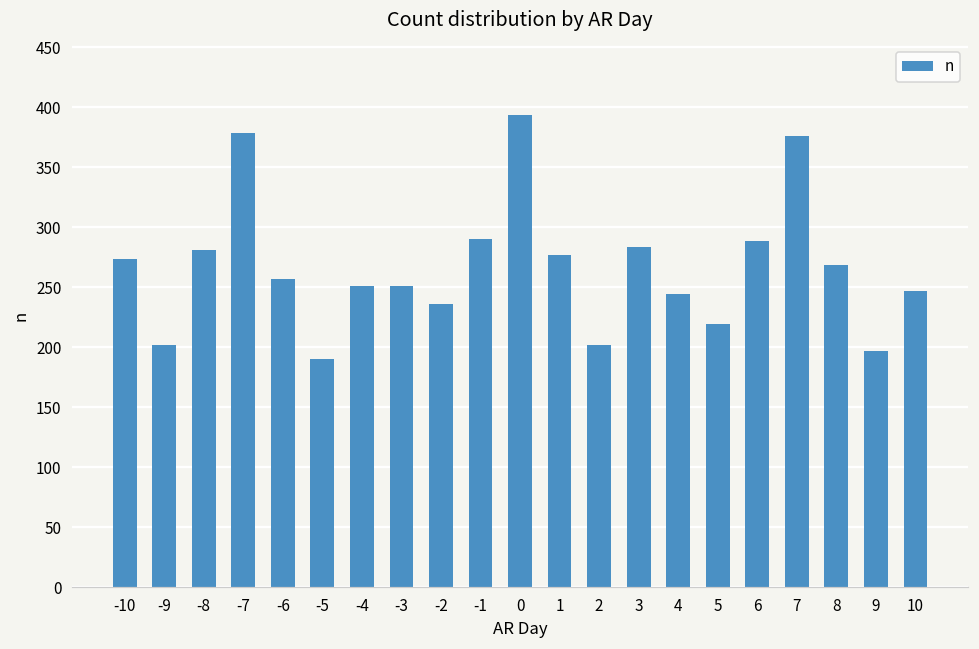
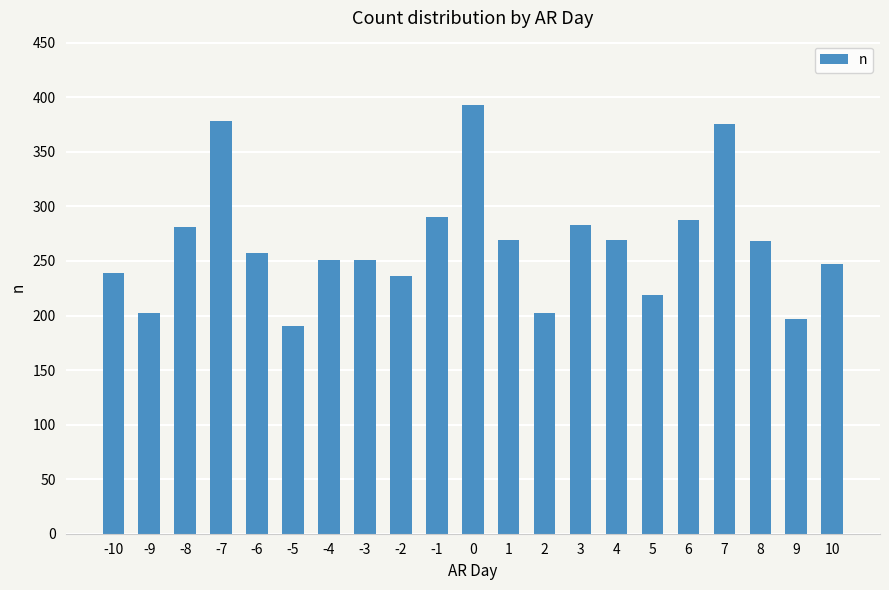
  {
-   "-10": 273,
+   "-10": 239,
    "-9": 202,
    "-8": 281,
    "-7": 378,
    "-6": 257,
    "-5": 190,
    "-4": 251,
    "-3": 251,
    "-2": 236,
    "-1": 290,
    "0": 393,
-   "1": 277,
+   "1": 269,
    "2": 202,
    "3": 283,
-   "4": 244,
+   "4": 269,
    "5": 219,
    "6": 288,
    "7": 376,
    "8": 268,
    "9": 197,
    "10": 247
  }
